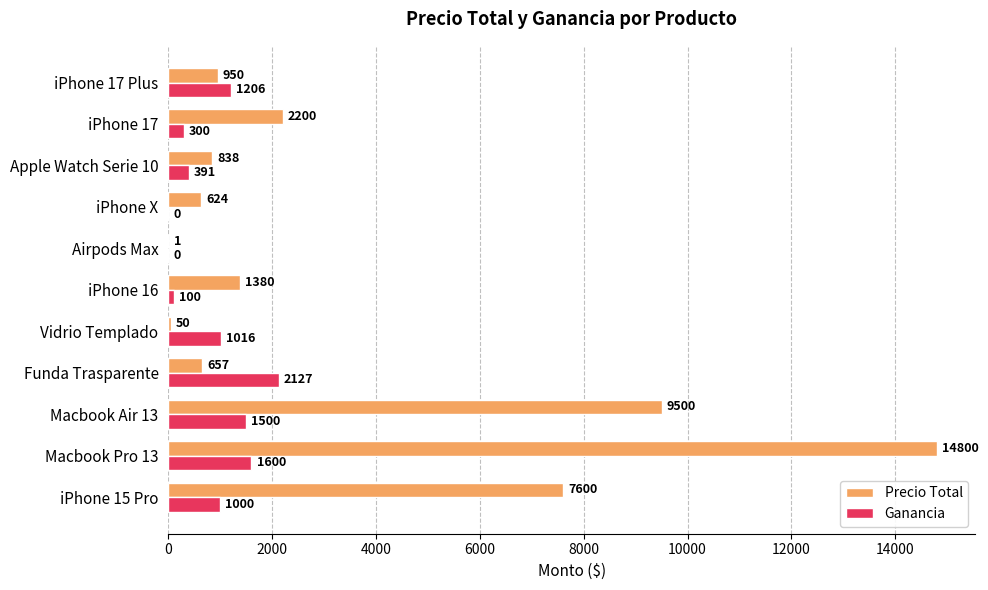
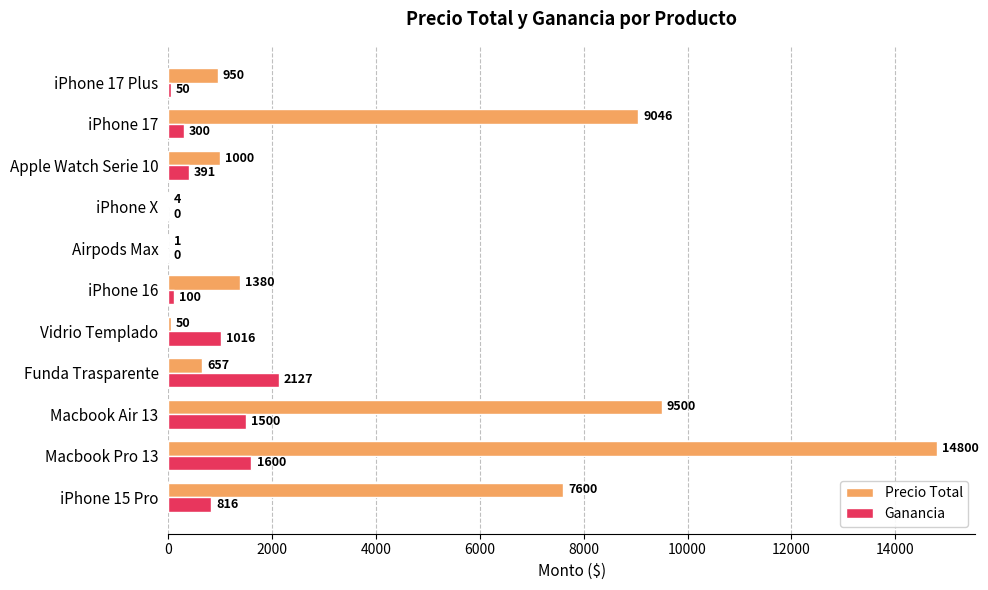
  {
    "Precio Total": {
      "iPhone 17 Plus": 950,
-     "iPhone 17": 2200,
-     "Apple Watch Serie 10": 838,
-     "iPhone X": 624,
+     "iPhone 17": 9046,
+     "Apple Watch Serie 10": 1000,
+     "iPhone X": 4,
      "Airpods Max": 1,
      "iPhone 16": 1380,
      "Vidrio Templado": 50,
      "Funda Trasparente": 657,
      "Macbook Air 13": 9500,
      "Macbook Pro 13": 14800,
      "iPhone 15 Pro": 7600
    },
    "Ganancia": {
-     "iPhone 17 Plus": 1206,
+     "iPhone 17 Plus": 50,
      "iPhone 17": 300,
      "Apple Watch Serie 10": 391,
      "iPhone X": 0,
      "Airpods Max": 0,
      "iPhone 16": 100,
      "Vidrio Templado": 1016,
      "Funda Trasparente": 2127,
      "Macbook Air 13": 1500,
      "Macbook Pro 13": 1600,
-     "iPhone 15 Pro": 1000
+     "iPhone 15 Pro": 816
    }
  }
